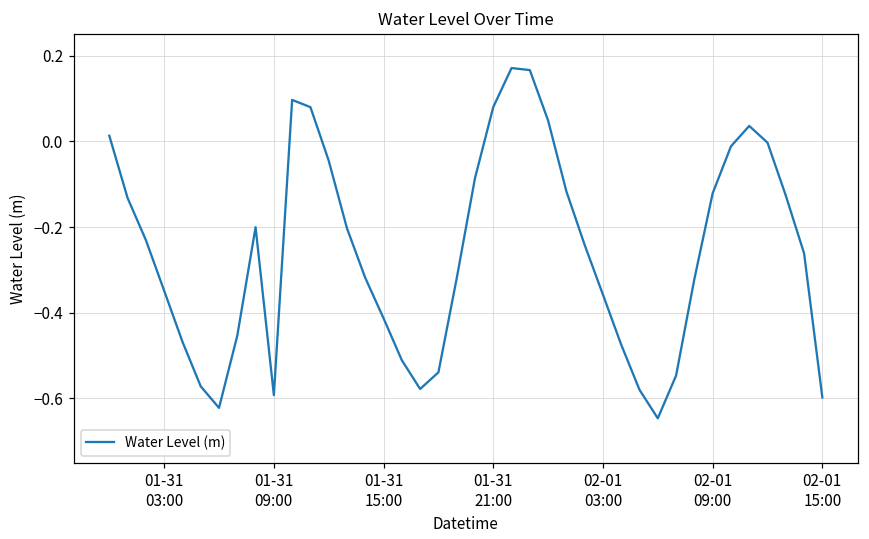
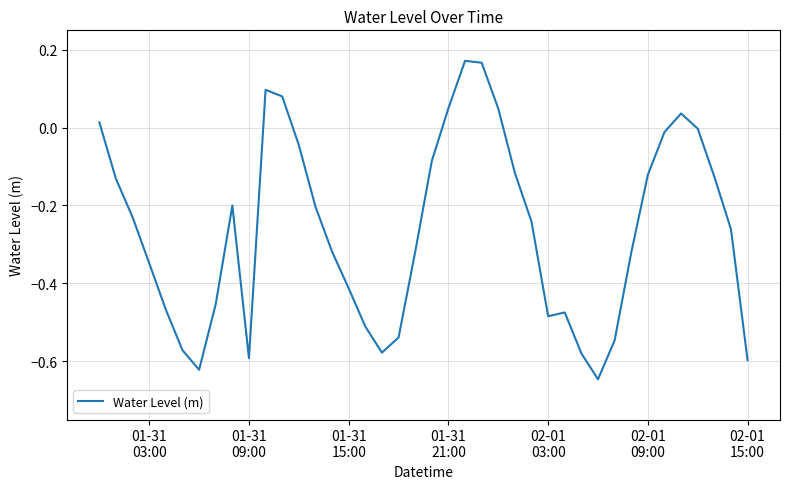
  {
    "01-31 03:00": -0.35,
    "01-31 09:00": -0.59,
    "01-31 15:00": -0.41,
-   "01-31 21:00": 0.08,
-   "02-01 03:00": -0.36,
+   "01-31 21:00": 0.05,
+   "02-01 03:00": -0.48,
    "02-01 09:00": -0.12,
    "02-01 15:00": -0.60
  }
